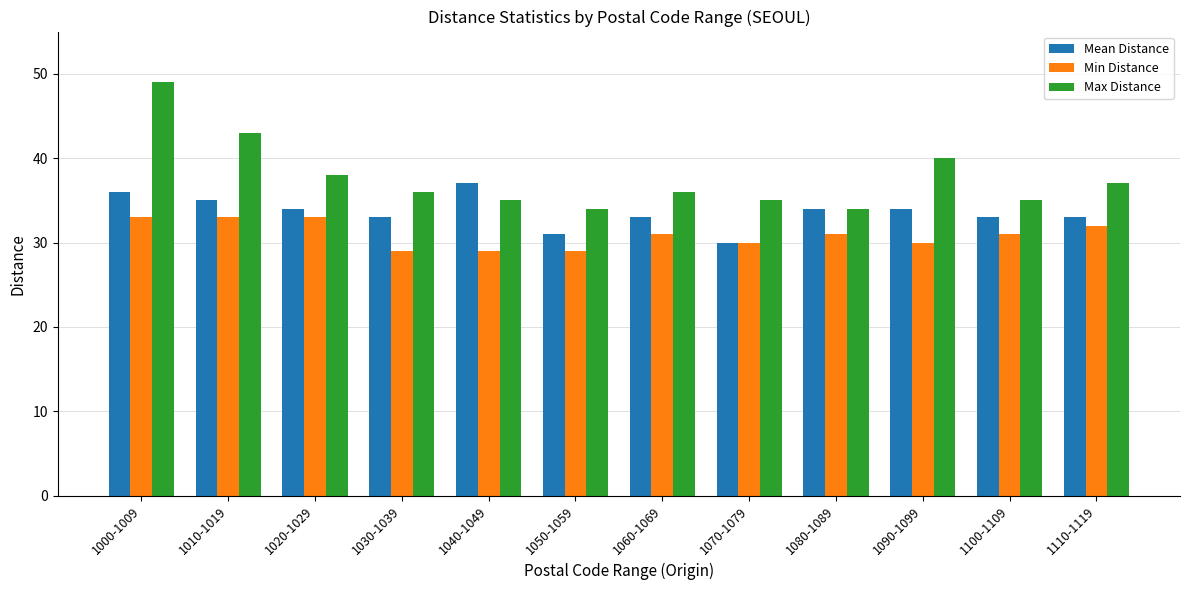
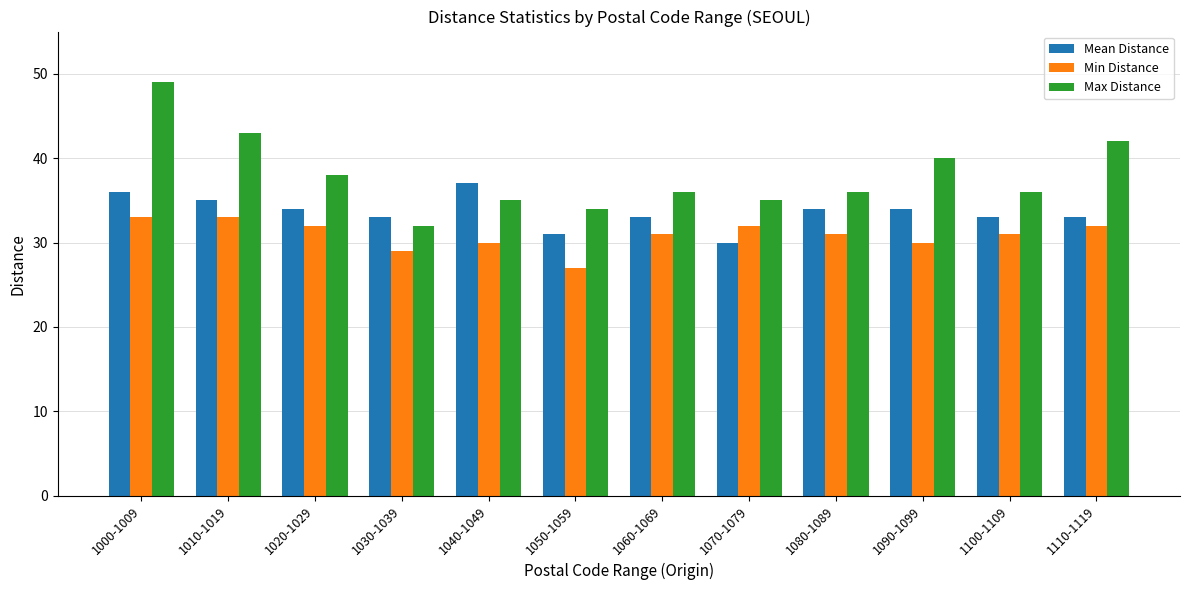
  {
    "Mean Distance": {
      "1000-1009": 36,
      "1010-1019": 35,
      "1020-1029": 34,
      "1030-1039": 33,
      "1040-1049": 37,
      "1050-1059": 31,
      "1060-1069": 33,
      "1070-1079": 30,
      "1080-1089": 34,
      "1090-1099": 34,
      "1100-1109": 33,
      "1110-1119": 33
    },
    "Min Distance": {
      "1000-1009": 33,
      "1010-1019": 33,
-     "1020-1029": 33,
+     "1020-1029": 32,
      "1030-1039": 29,
-     "1040-1049": 29,
-     "1050-1059": 29,
+     "1040-1049": 30,
+     "1050-1059": 27,
      "1060-1069": 31,
-     "1070-1079": 30,
+     "1070-1079": 32,
      "1080-1089": 31,
      "1090-1099": 30,
      "1100-1109": 31,
      "1110-1119": 32
    },
    "Max Distance": {
      "1000-1009": 49,
      "1010-1019": 43,
      "1020-1029": 38,
-     "1030-1039": 36,
+     "1030-1039": 32,
      "1040-1049": 35,
      "1050-1059": 34,
      "1060-1069": 36,
      "1070-1079": 35,
-     "1080-1089": 34,
+     "1080-1089": 36,
      "1090-1099": 40,
-     "1100-1109": 35,
-     "1110-1119": 37
+     "1100-1109": 36,
+     "1110-1119": 42
    }
  }
